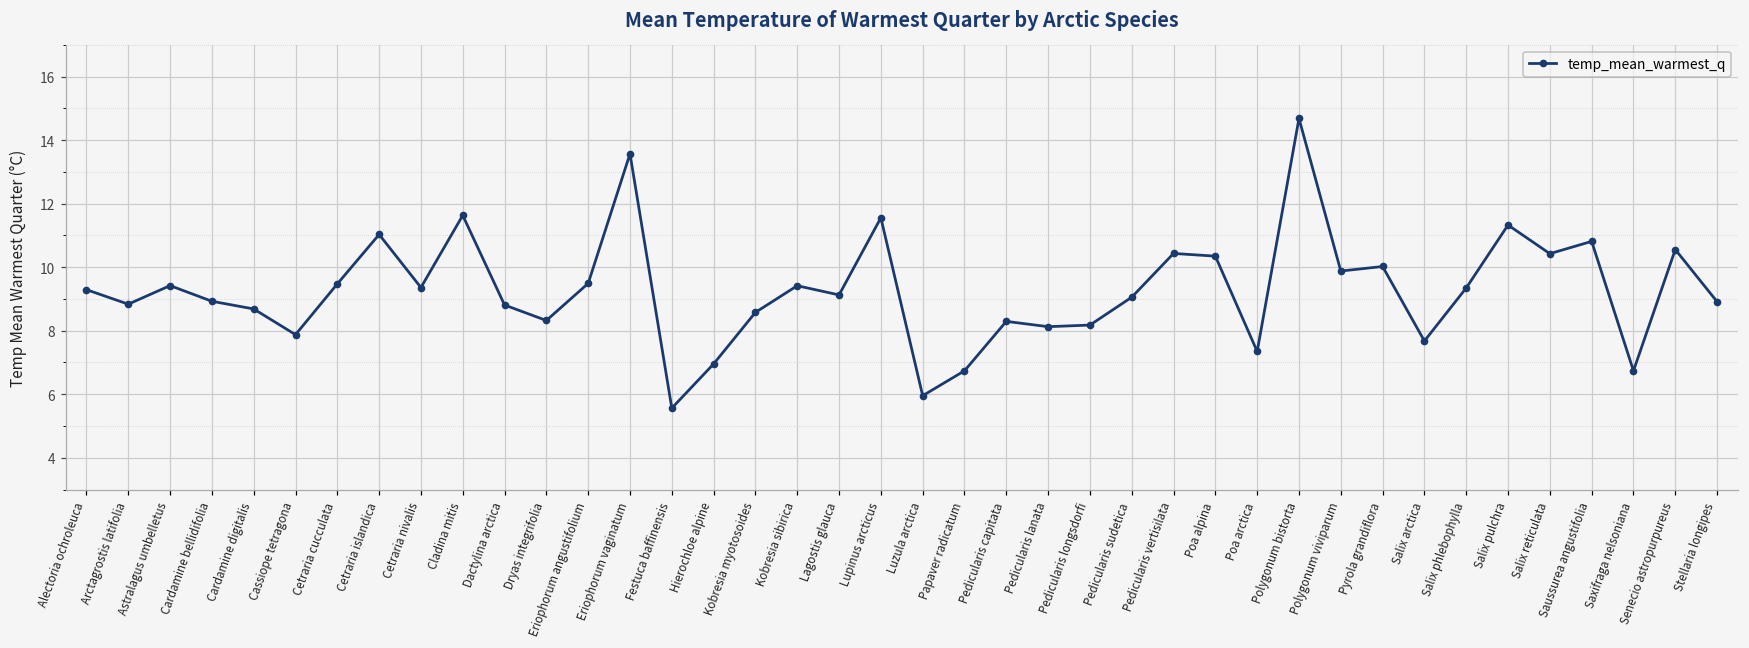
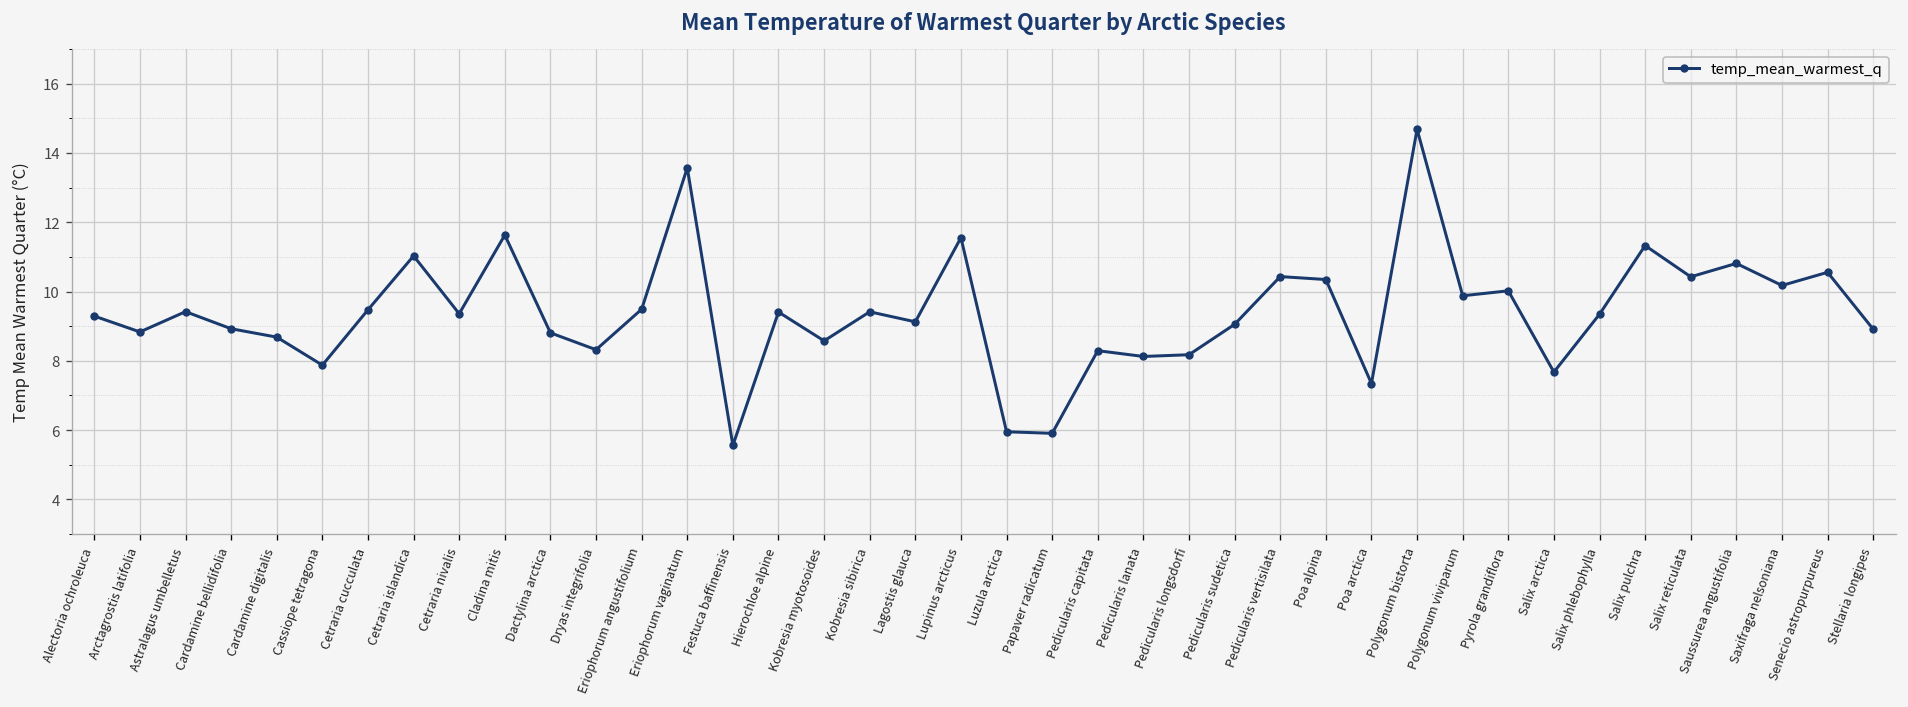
  {
    "Alectoria ochroleuca": 9.3,
    "Arctagrostis latifolia": 8.8,
    "Astralagus umbelletus": 9.4,
    "Cardamine bellidifolia": 8.9,
    "Cardamine digitalis": 8.7,
    "Cassiope tetragona": 7.9,
    "Cetraria cucculata": 9.5,
    "Cetraria islandica": 11.0,
    "Cetraria nivalis": 9.4,
    "Cladina mitis": 11.6,
    "Dactylina arctica": 8.8,
    "Dryas integrifolia": 8.3,
    "Eriophorum angustifolium": 9.5,
    "Eriophorum vaginatum": 13.6,
    "Festuca baffinensis": 5.6,
-   "Hierochloe alpine": 7.0,
+   "Hierochloe alpine": 9.4,
    "Kobresia myotosoides": 8.6,
    "Kobresia sibirica": 9.4,
    "Lagostis glauca": 9.1,
    "Lupinus arcticus": 11.6,
    "Luzula arctica": 6.0,
-   "Papaver radicatum": 6.7,
+   "Papaver radicatum": 5.9,
    "Pedicularis capitata": 8.3,
    "Pedicularis lanata": 8.1,
    "Pedicularis longsdorfi": 8.2,
    "Pedicularis sudetica": 9.1,
    "Pedicularis vertisilata": 10.4,
    "Poa alpina": 10.3,
    "Poa arctica": 7.3,
    "Polygonum bistorta": 14.7,
    "Polygonum viviparum": 9.9,
    "Pyrola grandiflora": 10.0,
    "Salix arctica": 7.7,
    "Salix phlebophylla": 9.3,
    "Salix pulchra": 11.3,
    "Salix reticulata": 10.4,
    "Saussurea angustifolia": 10.8,
-   "Saxifraga nelsoniana": 6.7,
+   "Saxifraga nelsoniana": 10.2,
    "Senecio astropurpureus": 10.6,
    "Stellaria longipes": 8.9
  }
